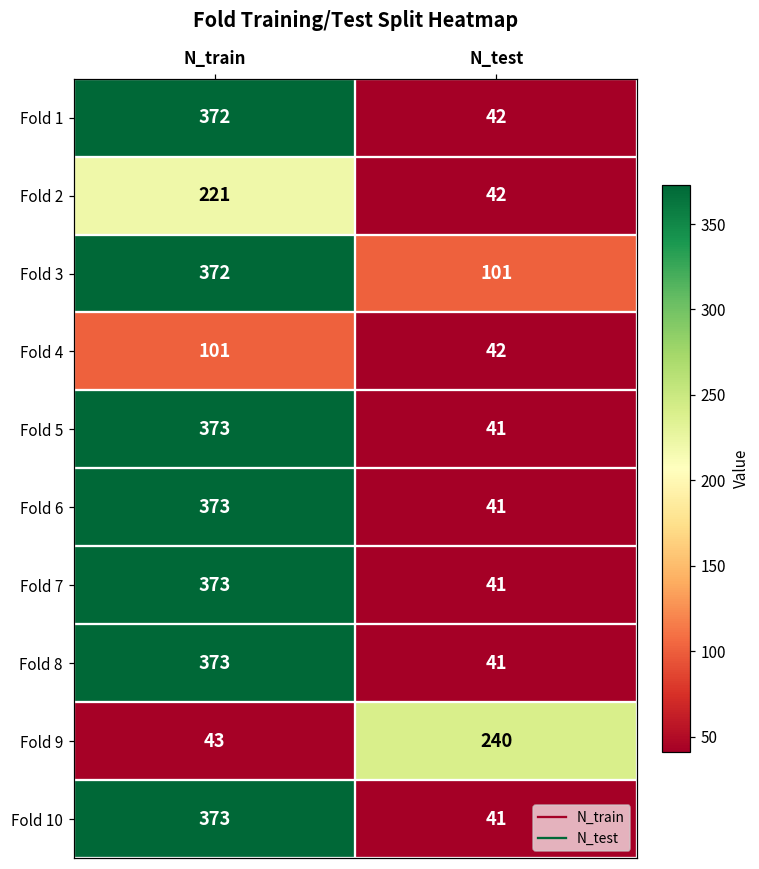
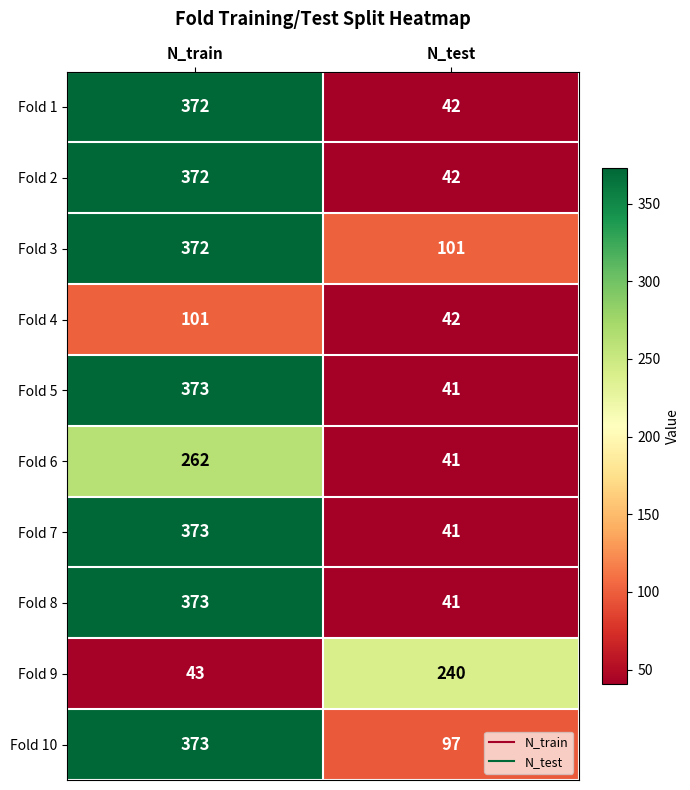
  {
    "Fold 1": {
      "N_train": 372,
      "N_test": 42
    },
    "Fold 2": {
-     "N_train": 221,
+     "N_train": 372,
      "N_test": 42
    },
    "Fold 3": {
      "N_train": 372,
      "N_test": 101
    },
    "Fold 4": {
      "N_train": 101,
      "N_test": 42
    },
    "Fold 5": {
      "N_train": 373,
      "N_test": 41
    },
    "Fold 6": {
-     "N_train": 373,
+     "N_train": 262,
      "N_test": 41
    },
    "Fold 7": {
      "N_train": 373,
      "N_test": 41
    },
    "Fold 8": {
      "N_train": 373,
      "N_test": 41
    },
    "Fold 9": {
      "N_train": 43,
      "N_test": 240
    },
    "Fold 10": {
      "N_train": 373,
-     "N_test": 41
+     "N_test": 97
    }
  }
